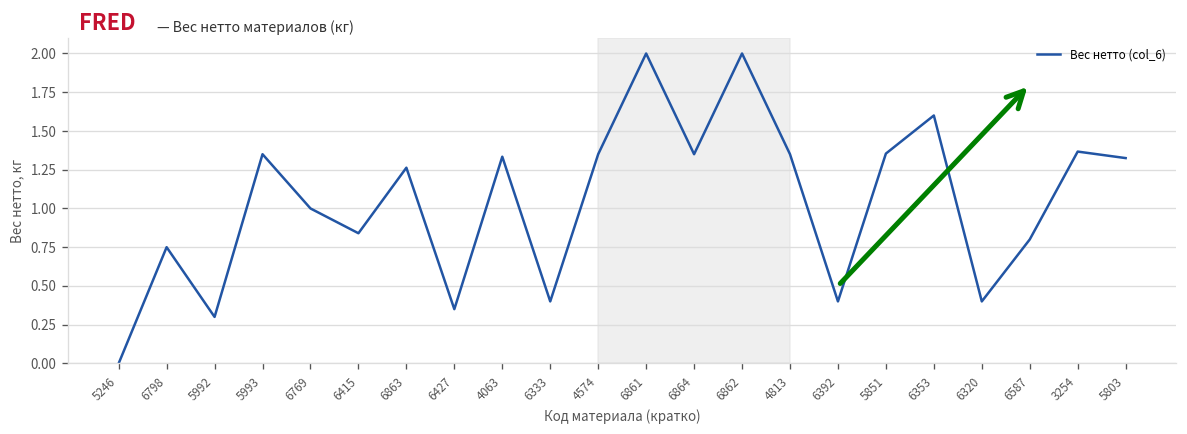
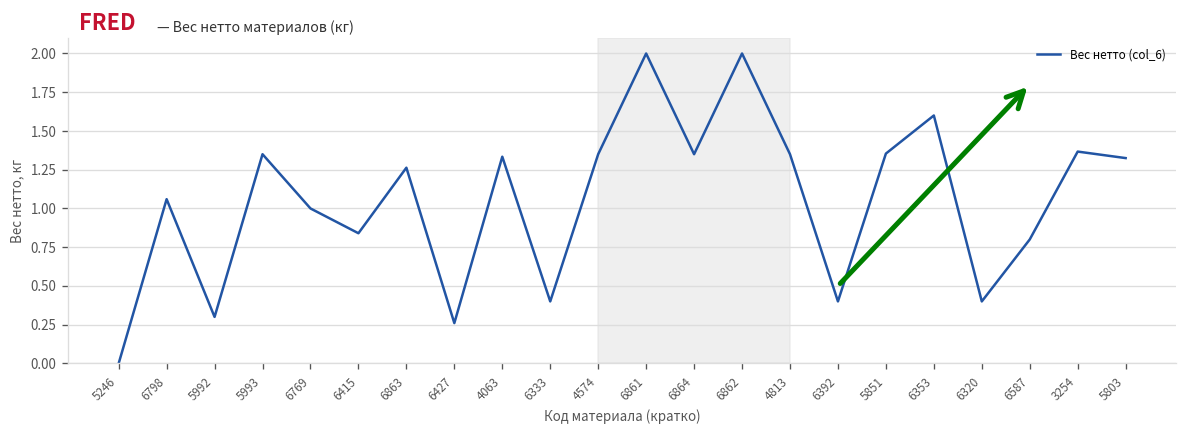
  {
    "5246": 0.00,
-   "6798": 0.75,
+   "6798": 1.06,
    "5992": 0.30,
    "5993": 1.35,
    "6769": 1.00,
    "6415": 0.84,
    "6863": 1.26,
-   "6427": 0.35,
+   "6427": 0.26,
    "4063": 1.33,
    "6333": 0.40,
    "4574": 1.35,
    "6861": 2.00,
    "6864": 1.35,
    "6862": 2.00,
    "4813": 1.35,
    "6392": 0.40,
    "5851": 1.35,
    "6353": 1.60,
    "6320": 0.40,
    "6587": 0.80,
    "3254": 1.37,
    "5803": 1.33
  }
